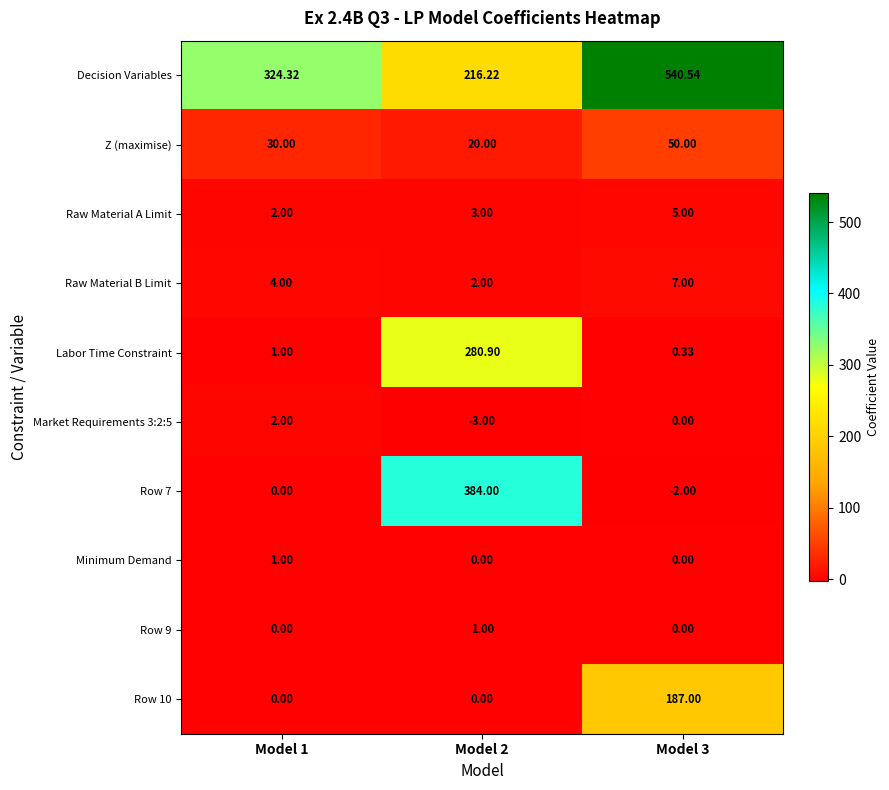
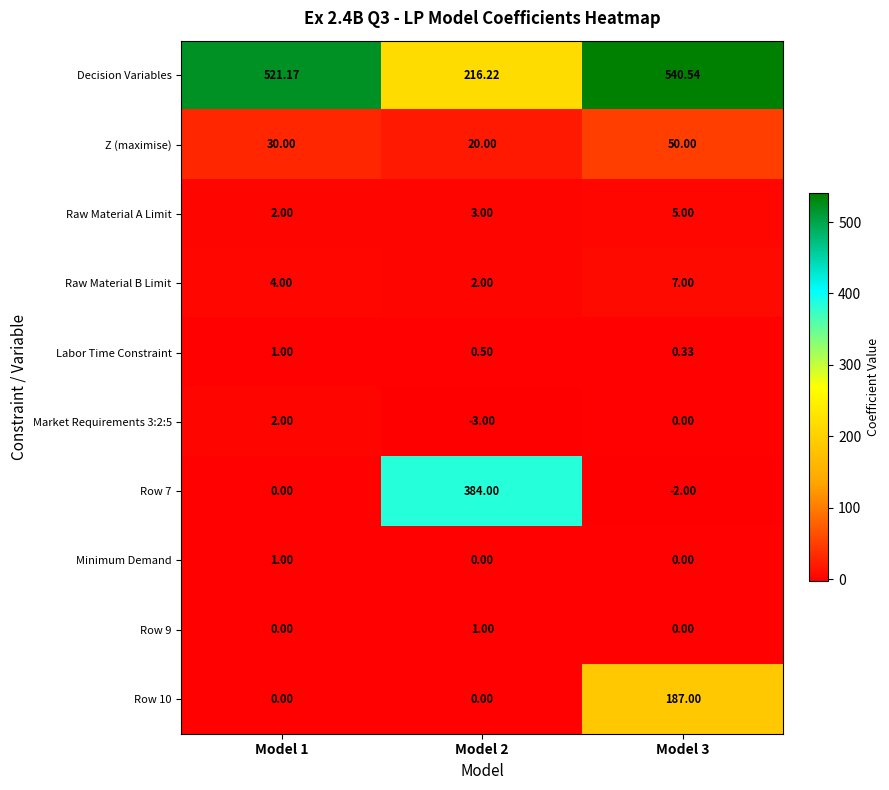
  {
    "Decision Variables": {
-     "Model 1": 324.32,
+     "Model 1": 521.17,
      "Model 2": 216.22,
      "Model 3": 540.54
    },
    "Z (maximise)": {
      "Model 1": 30.00,
      "Model 2": 20.00,
      "Model 3": 50.00
    },
    "Raw Material A Limit": {
      "Model 1": 2.00,
      "Model 2": 3.00,
      "Model 3": 5.00
    },
    "Raw Material B Limit": {
      "Model 1": 4.00,
      "Model 2": 2.00,
      "Model 3": 7.00
    },
    "Labor Time Constraint": {
      "Model 1": 1.00,
-     "Model 2": 280.90,
+     "Model 2": 0.50,
      "Model 3": 0.33
    },
    "Market Requirements 3:2:5": {
      "Model 1": 2.00,
      "Model 2": -3.00,
      "Model 3": 0.00
    },
    "Row 7": {
      "Model 1": 0.00,
      "Model 2": 384.00,
      "Model 3": -2.00
    },
    "Minimum Demand": {
      "Model 1": 1.00,
      "Model 2": 0.00,
      "Model 3": 0.00
    },
    "Row 9": {
      "Model 1": 0.00,
      "Model 2": 1.00,
      "Model 3": 0.00
    },
    "Row 10": {
      "Model 1": 0.00,
      "Model 2": 0.00,
      "Model 3": 187.00
    }
  }
